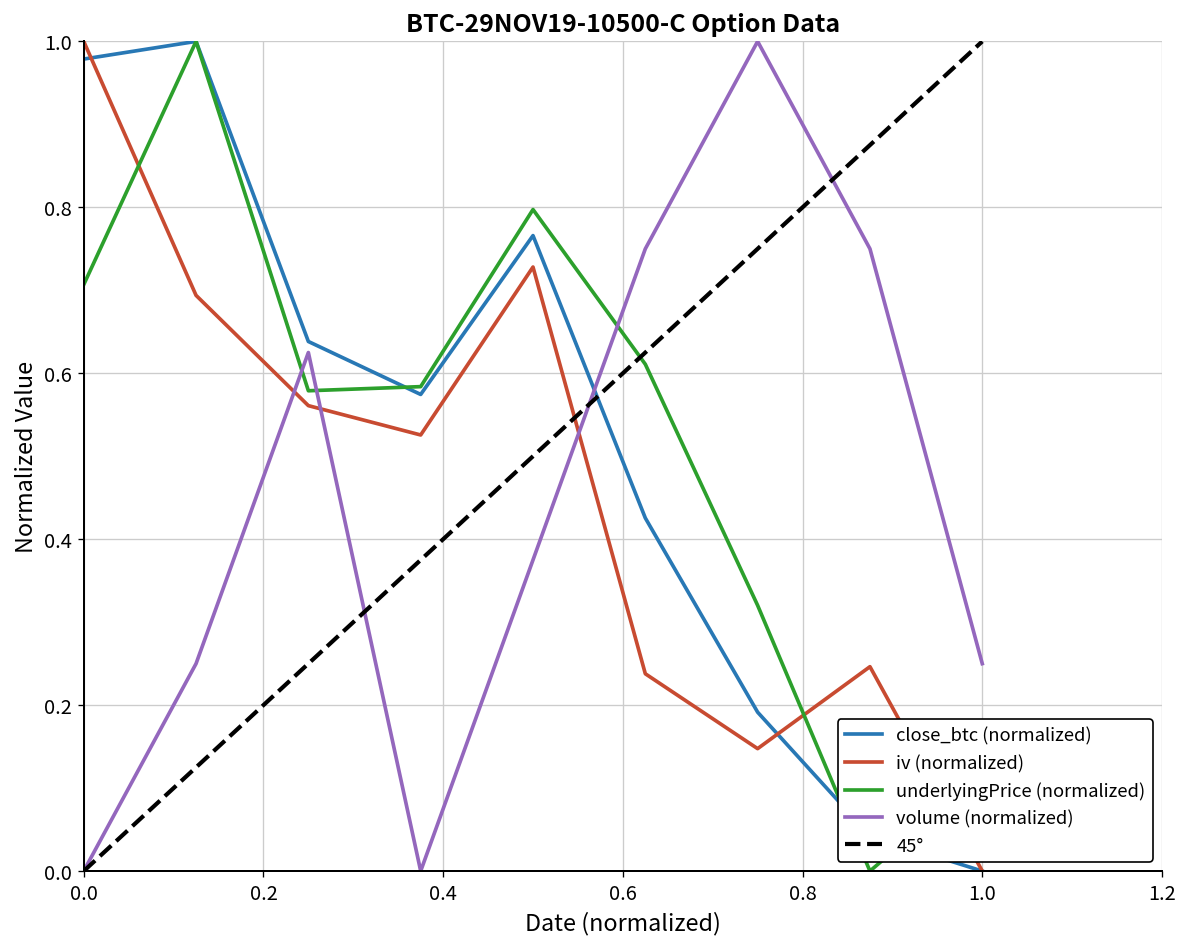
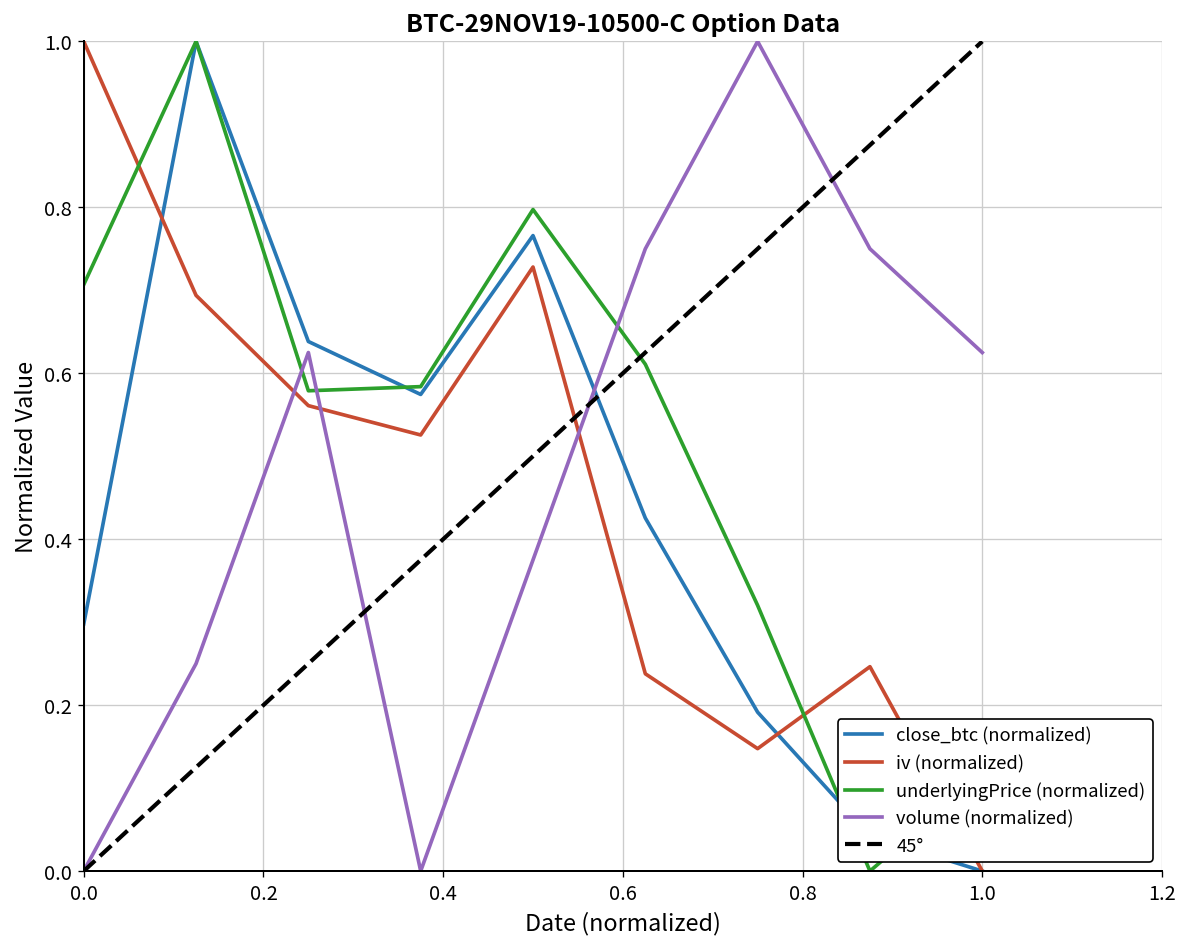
  {
    "close_btc (normalized)": {
-     "0.0": 0.98
+     "0.0": 0.30
    },
    "iv (normalized)": {
      "0.0": 1.00
    },
    "underlyingPrice (normalized)": {
      "0.0": 0.71
    },
    "volume (normalized)": {
-     "1.0": 0.25
+     "1.0": 0.63
    },
    "45°": {
      "1.0": 1.00
    }
  }
